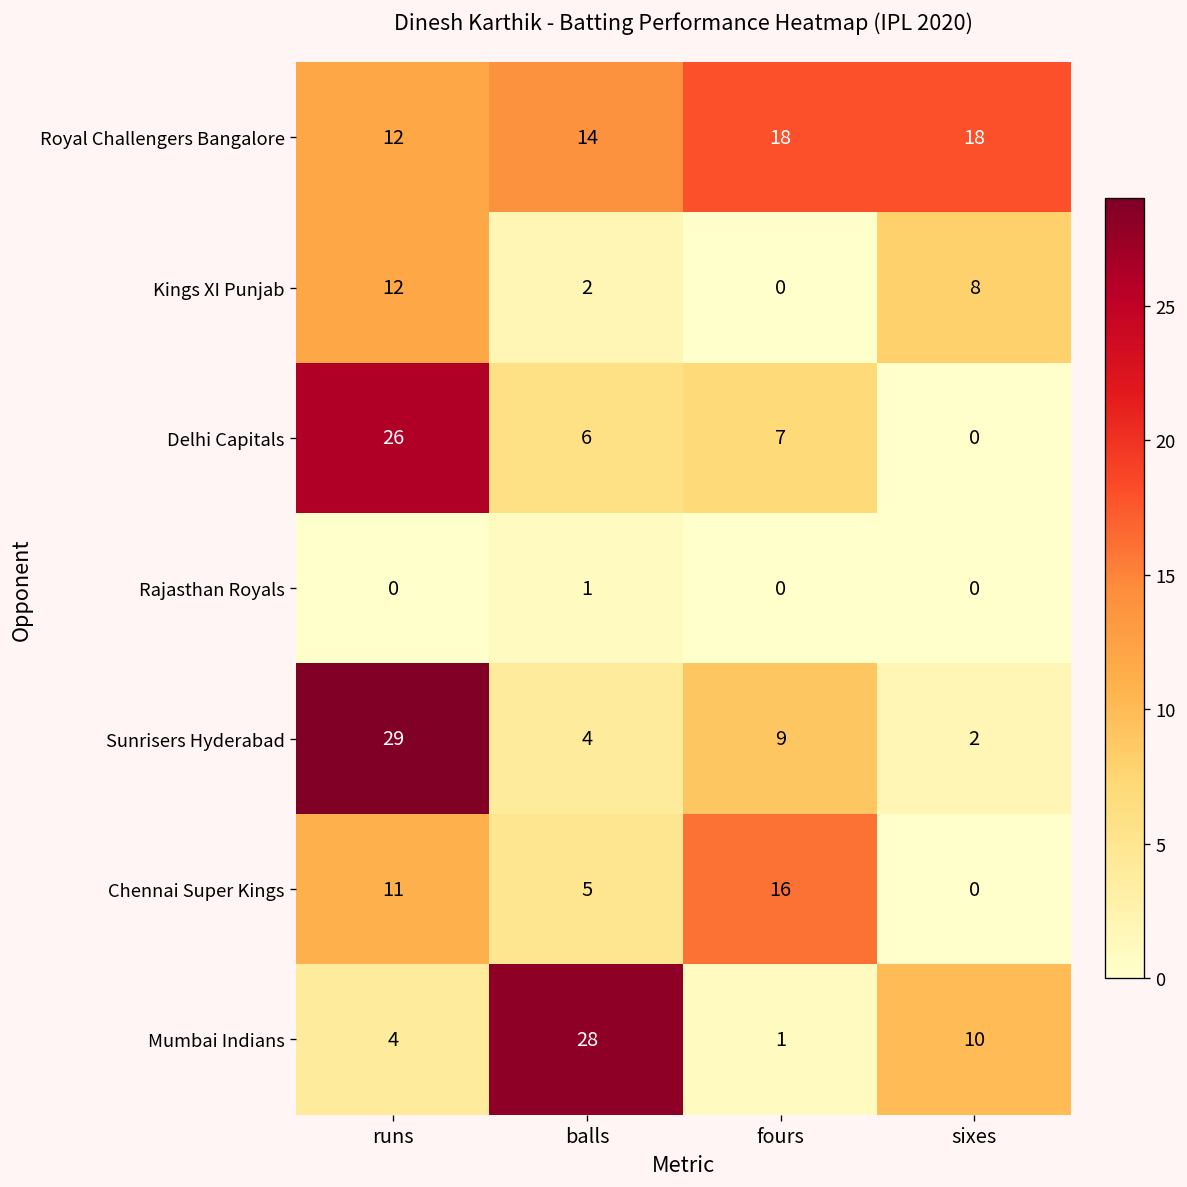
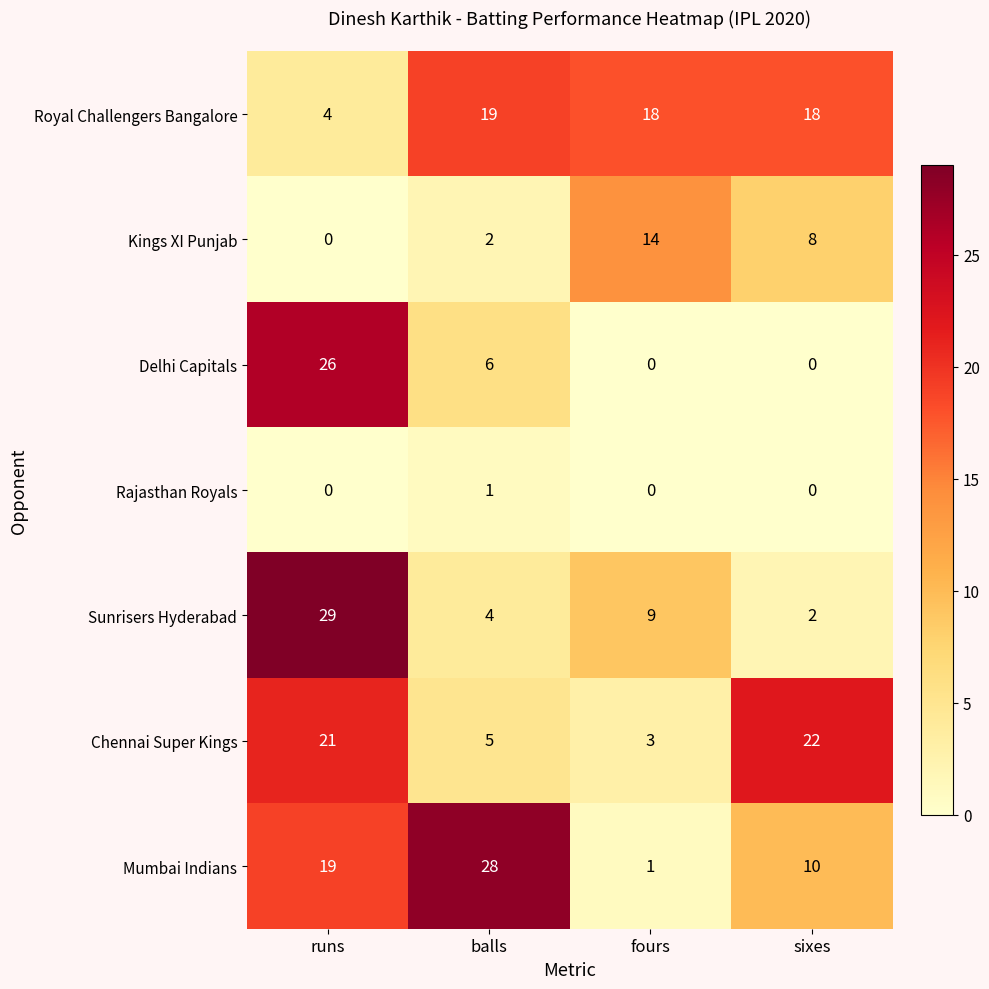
  {
    "Royal Challengers Bangalore": {
-     "runs": 12,
-     "balls": 14,
+     "runs": 4,
+     "balls": 19,
      "fours": 18,
      "sixes": 18
    },
    "Kings XI Punjab": {
-     "runs": 12,
+     "runs": 0,
      "balls": 2,
-     "fours": 0,
+     "fours": 14,
      "sixes": 8
    },
    "Delhi Capitals": {
      "runs": 26,
      "balls": 6,
-     "fours": 7,
+     "fours": 0,
      "sixes": 0
    },
    "Rajasthan Royals": {
      "runs": 0,
      "balls": 1,
      "fours": 0,
      "sixes": 0
    },
    "Sunrisers Hyderabad": {
      "runs": 29,
      "balls": 4,
      "fours": 9,
      "sixes": 2
    },
    "Chennai Super Kings": {
-     "runs": 11,
+     "runs": 21,
      "balls": 5,
-     "fours": 16,
-     "sixes": 0
+     "fours": 3,
+     "sixes": 22
    },
    "Mumbai Indians": {
-     "runs": 4,
+     "runs": 19,
      "balls": 28,
      "fours": 1,
      "sixes": 10
    }
  }
